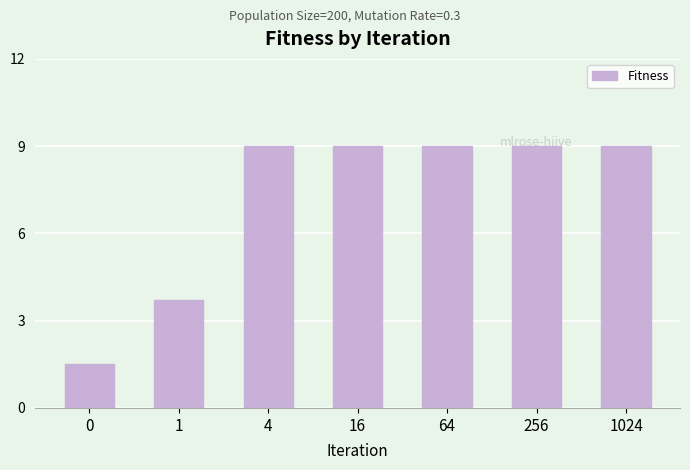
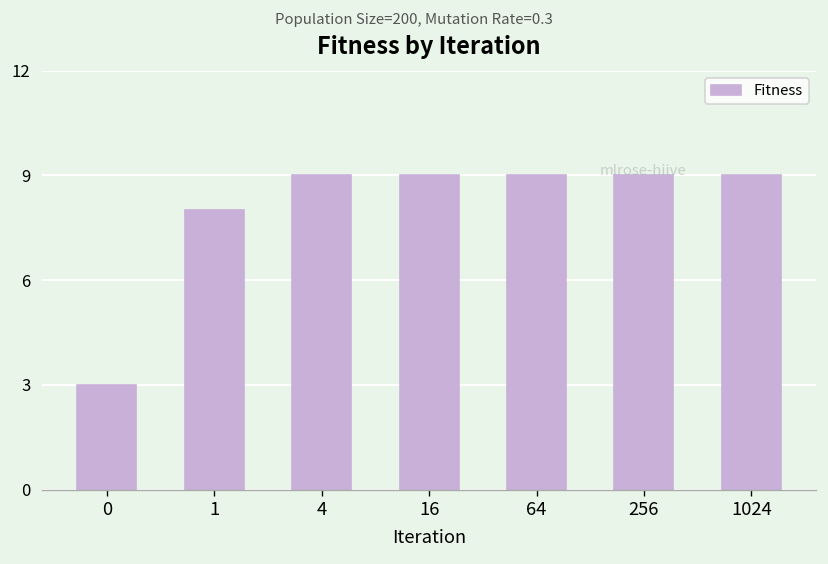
  {
-   "0": 1.5,
-   "1": 3.7,
+   "0": 3.0,
+   "1": 8.0,
    "4": 9.0,
    "16": 9.0,
    "64": 9.0,
    "256": 9.0,
    "1024": 9.0
  }
